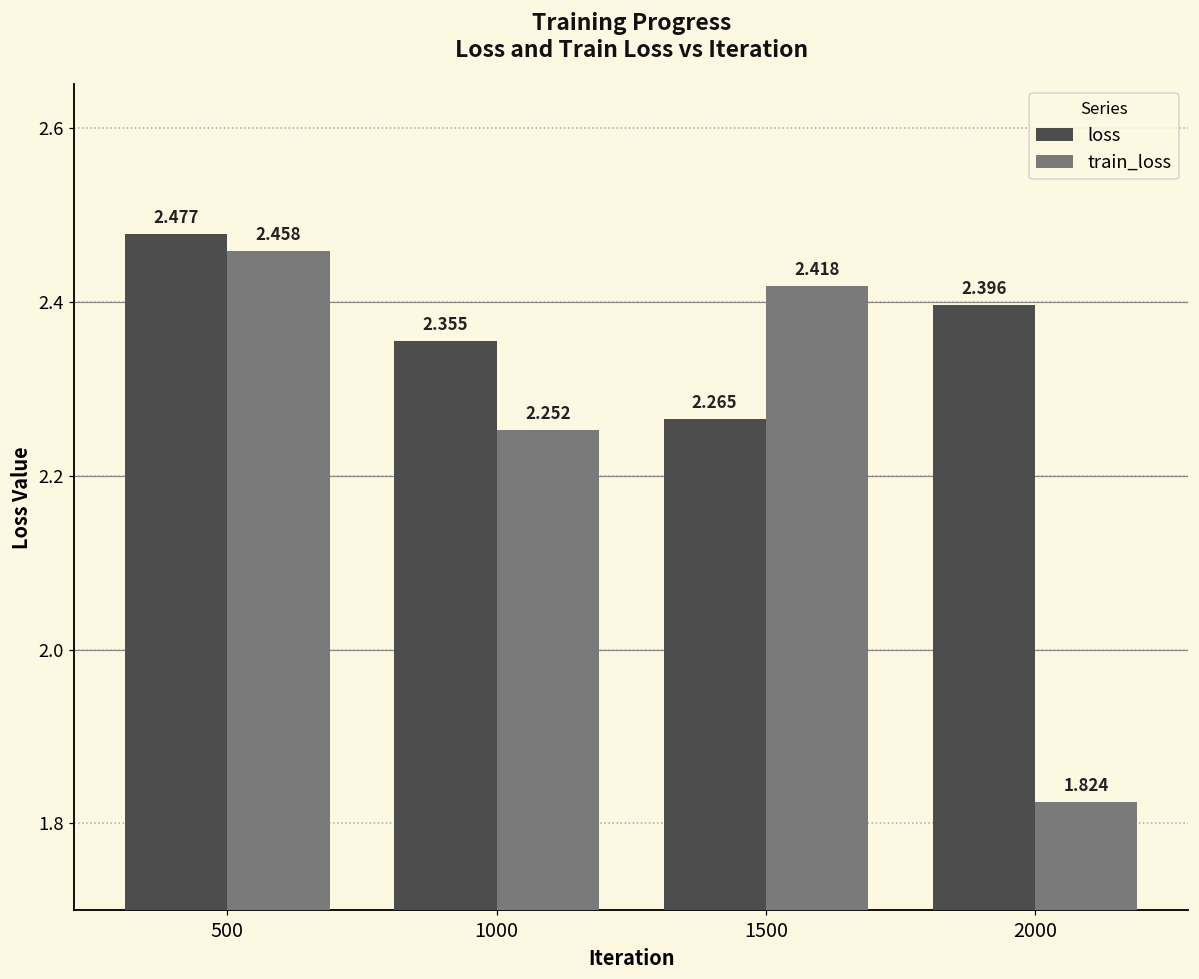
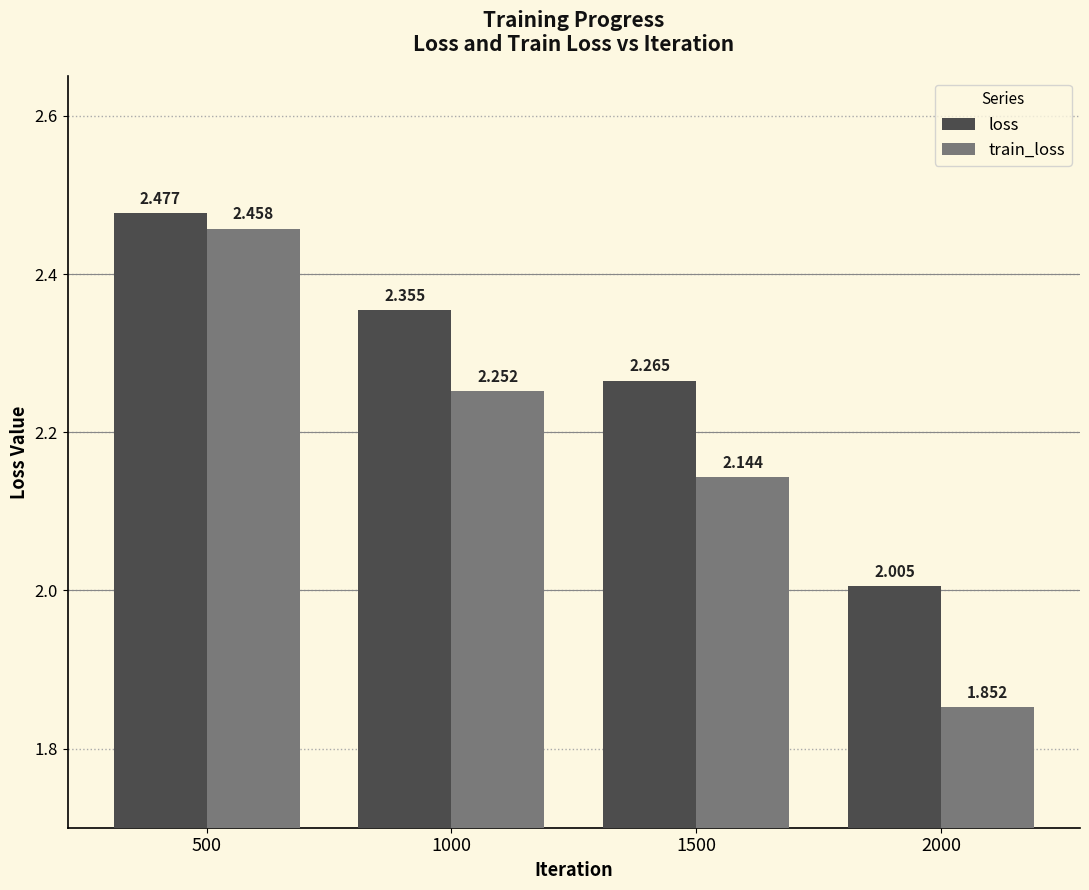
  {
    "loss": {
      "500": 2.477,
      "1000": 2.355,
      "1500": 2.265,
-     "2000": 2.396
+     "2000": 2.005
    },
    "train_loss": {
      "500": 2.458,
      "1000": 2.252,
-     "1500": 2.418,
-     "2000": 1.824
+     "1500": 2.144,
+     "2000": 1.852
    }
  }
